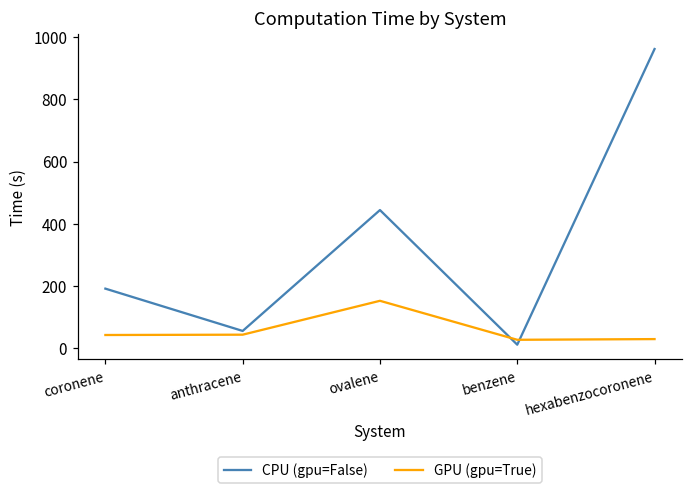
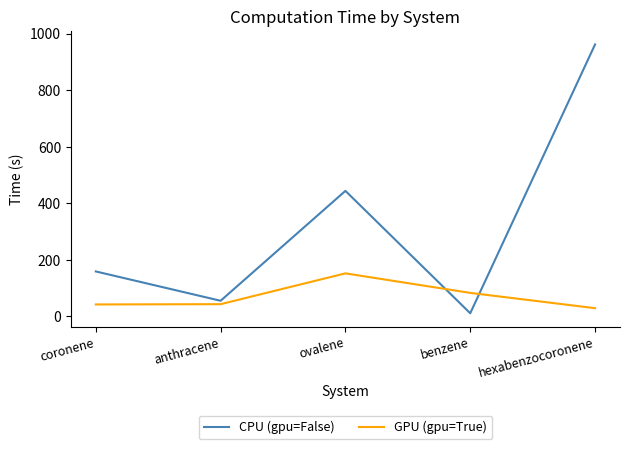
  {
    "CPU (gpu=False)": {
-     "coronene": 190,
+     "coronene": 160,
      "anthracene": 60,
      "ovalene": 440,
      "benzene": 10,
      "hexabenzocoronene": 960
    },
    "GPU (gpu=True)": {
      "coronene": 40,
      "anthracene": 40,
      "ovalene": 150,
-     "benzene": 30,
+     "benzene": 80,
      "hexabenzocoronene": 30
    }
  }
